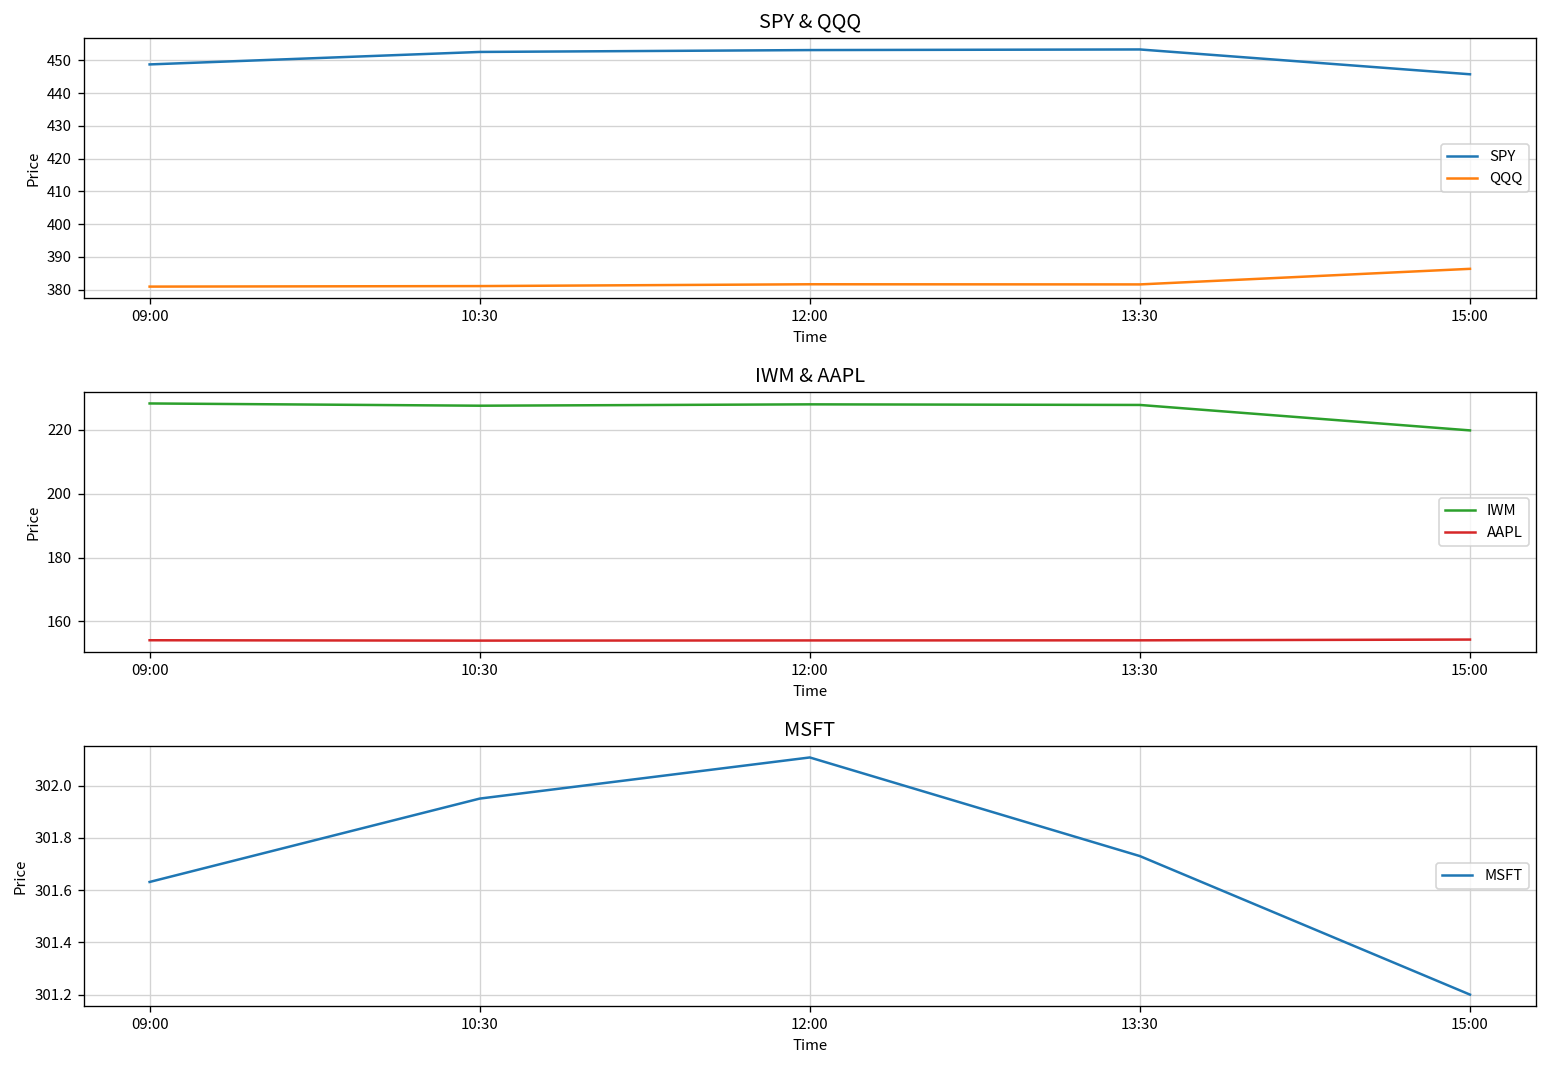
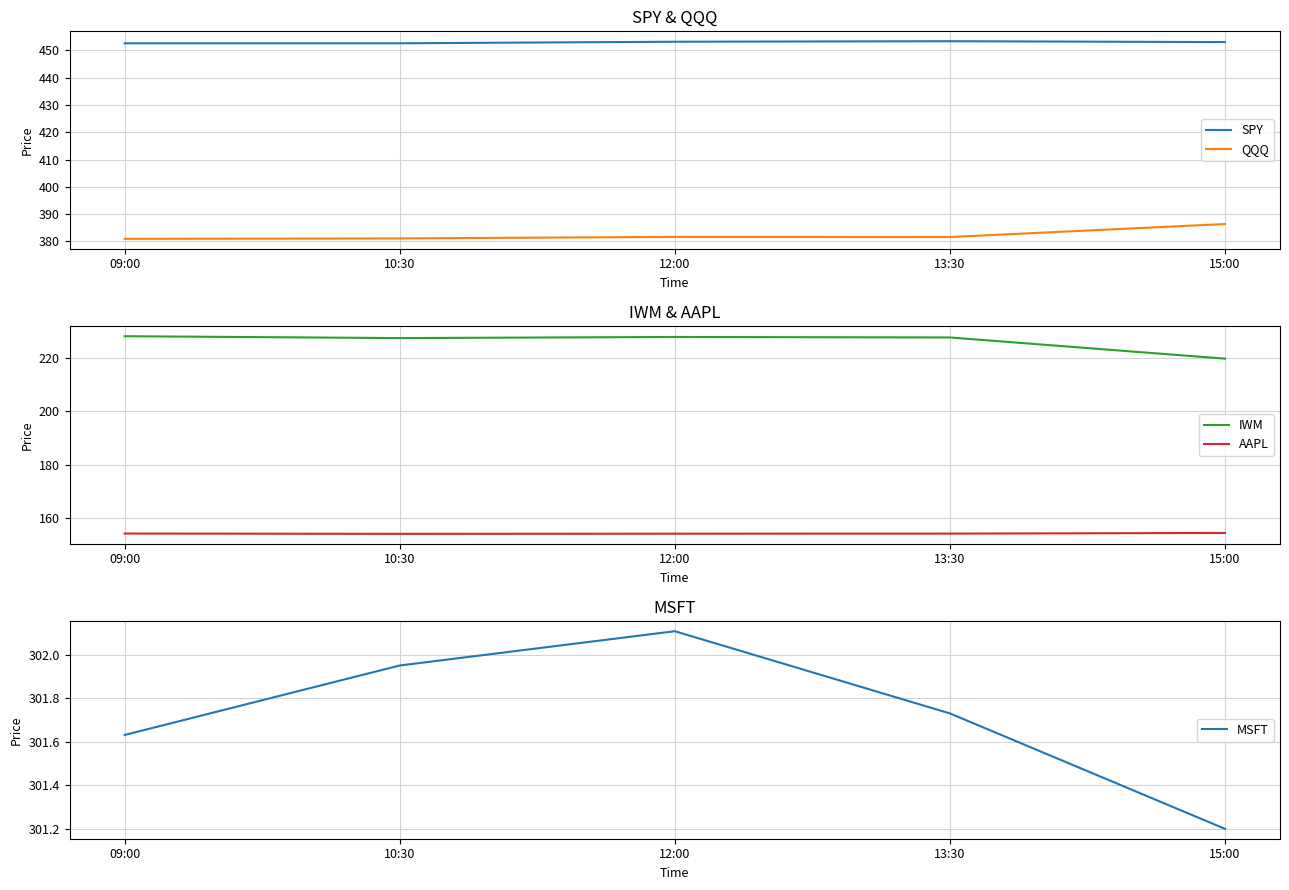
  {
    "SPY & QQQ": {
      "SPY": {
-       "09:00": 449,
+       "09:00": 453,
        "10:30": 453,
        "12:00": 453,
        "13:30": 453,
-       "15:00": 446
+       "15:00": 453
      },
      "QQQ": {
        "09:00": 381,
        "10:30": 381,
        "12:00": 382,
        "13:30": 382,
        "15:00": 386
      }
    },
    "IWM & AAPL": {
      "IWM": {
        "09:00": 228,
        "10:30": 228,
        "12:00": 228,
        "13:30": 228,
        "15:00": 220
      },
      "AAPL": {
        "09:00": 154,
        "10:30": 154,
        "12:00": 154,
        "13:30": 154,
        "15:00": 154
      }
    },
    "MSFT": {
      "09:00": 301.63,
      "10:30": 301.95,
      "12:00": 302.11,
      "13:30": 301.73,
      "15:00": 301.20
    }
  }
